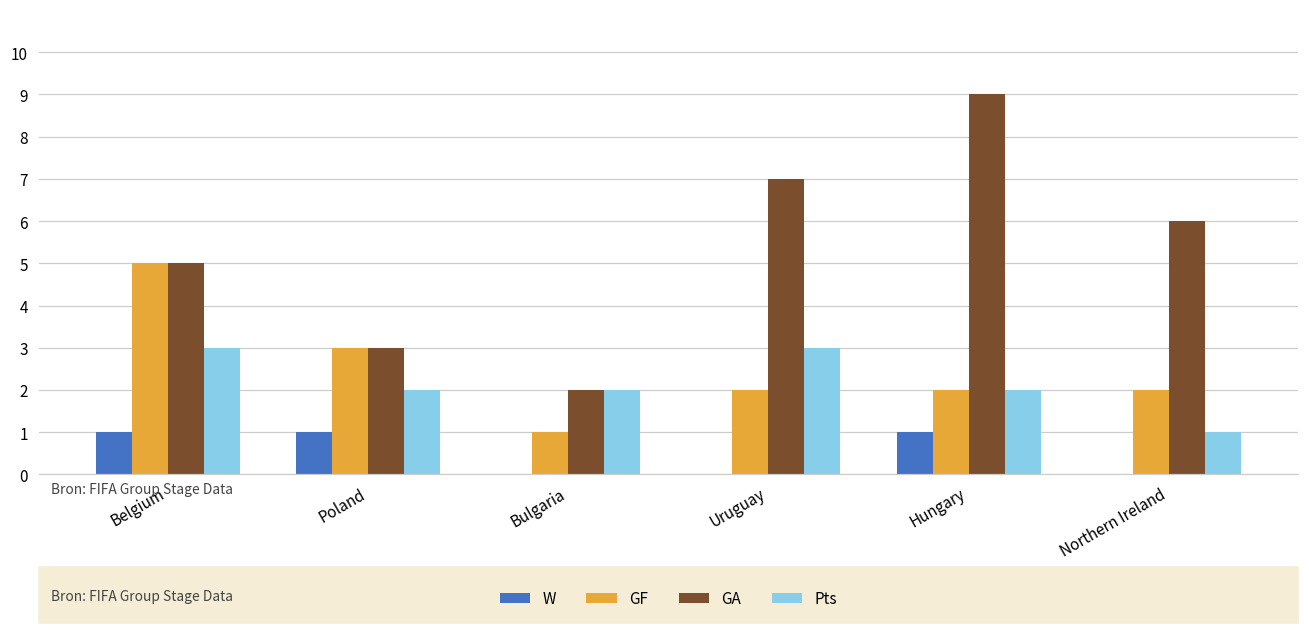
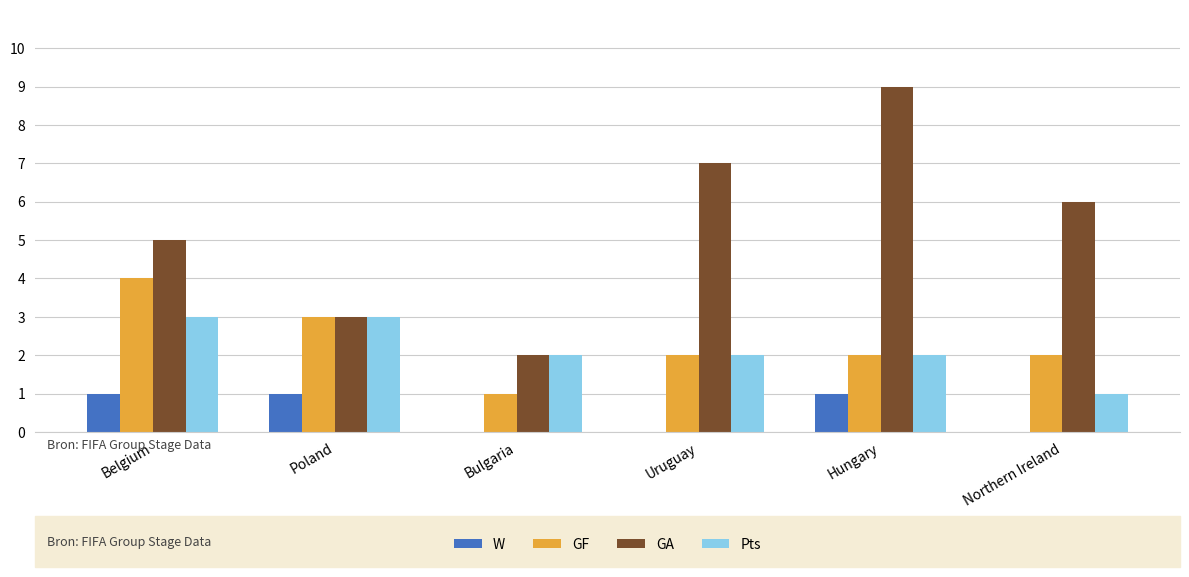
  {
    "W": {
      "Belgium": 1,
      "Poland": 1,
      "Bulgaria": 0,
      "Uruguay": 0,
      "Hungary": 1,
      "Northern Ireland": 0
    },
    "GF": {
-     "Belgium": 5,
+     "Belgium": 4,
      "Poland": 3,
      "Bulgaria": 1,
      "Uruguay": 2,
      "Hungary": 2,
      "Northern Ireland": 2
    },
    "GA": {
      "Belgium": 5,
      "Poland": 3,
      "Bulgaria": 2,
      "Uruguay": 7,
      "Hungary": 9,
      "Northern Ireland": 6
    },
    "Pts": {
      "Belgium": 3,
-     "Poland": 2,
+     "Poland": 3,
      "Bulgaria": 2,
-     "Uruguay": 3,
+     "Uruguay": 2,
      "Hungary": 2,
      "Northern Ireland": 1
    }
  }
